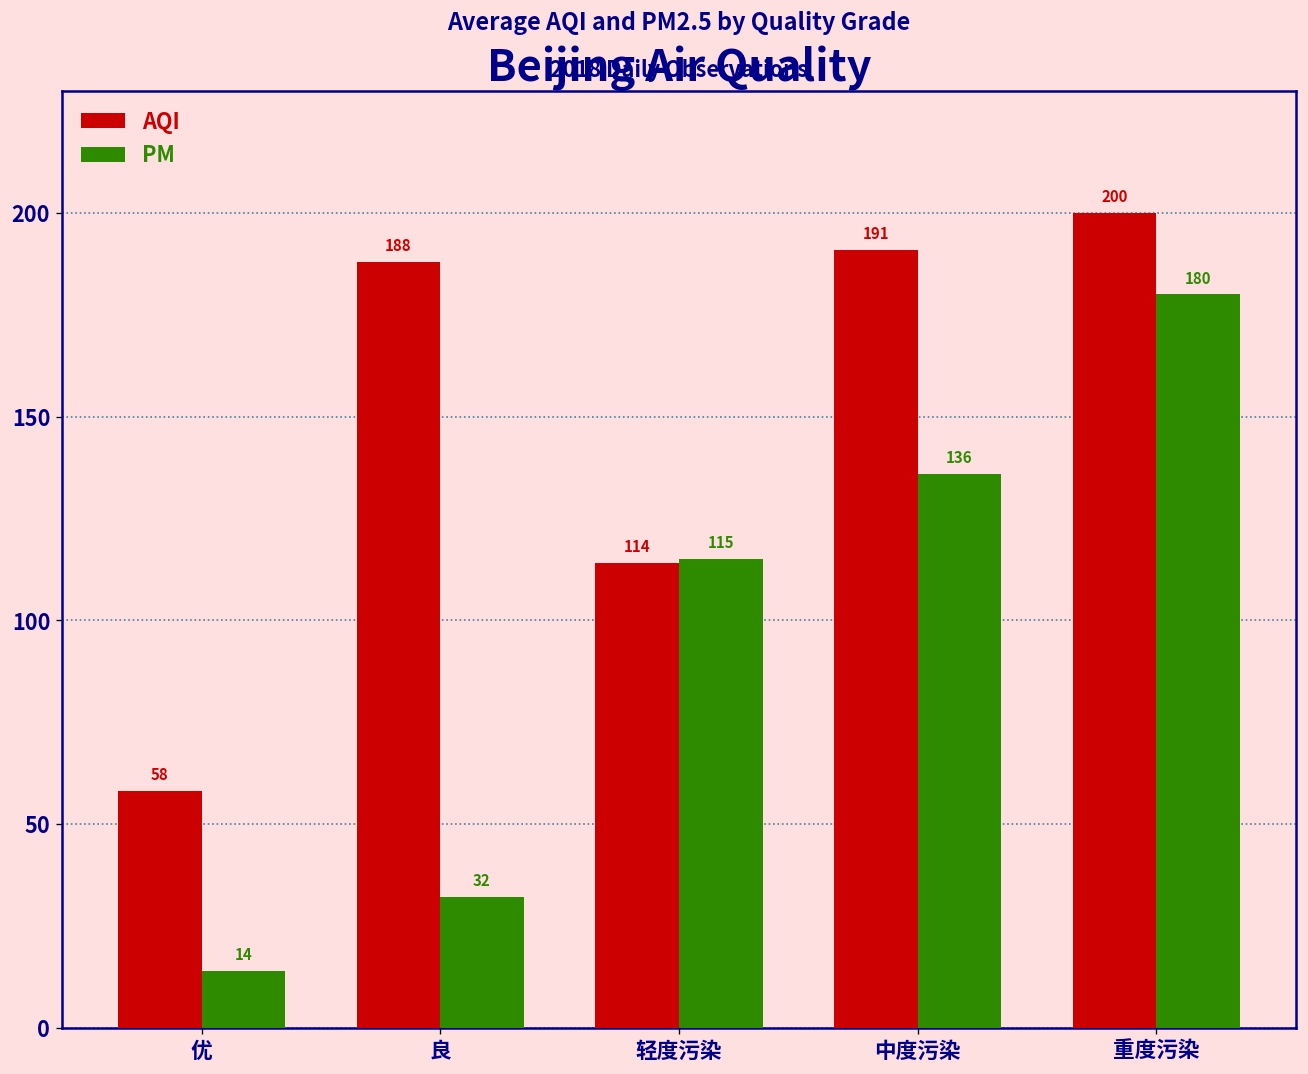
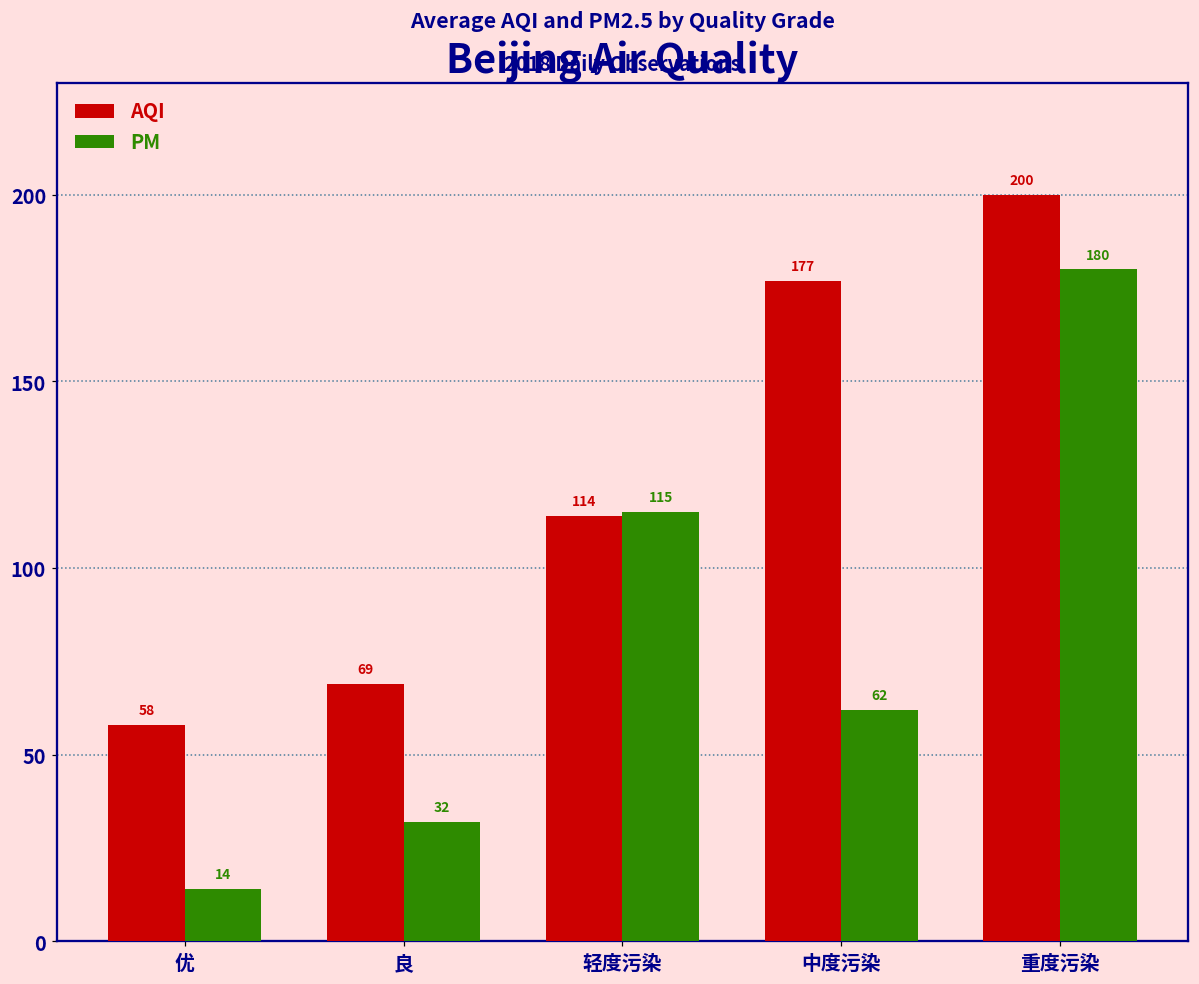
  {
    "AQI": {
      "优": 58,
-     "良": 188,
+     "良": 69,
      "轻度污染": 114,
-     "中度污染": 191,
+     "中度污染": 177,
      "重度污染": 200
    },
    "PM": {
      "优": 14,
      "良": 32,
      "轻度污染": 115,
-     "中度污染": 136,
+     "中度污染": 62,
      "重度污染": 180
    }
  }
